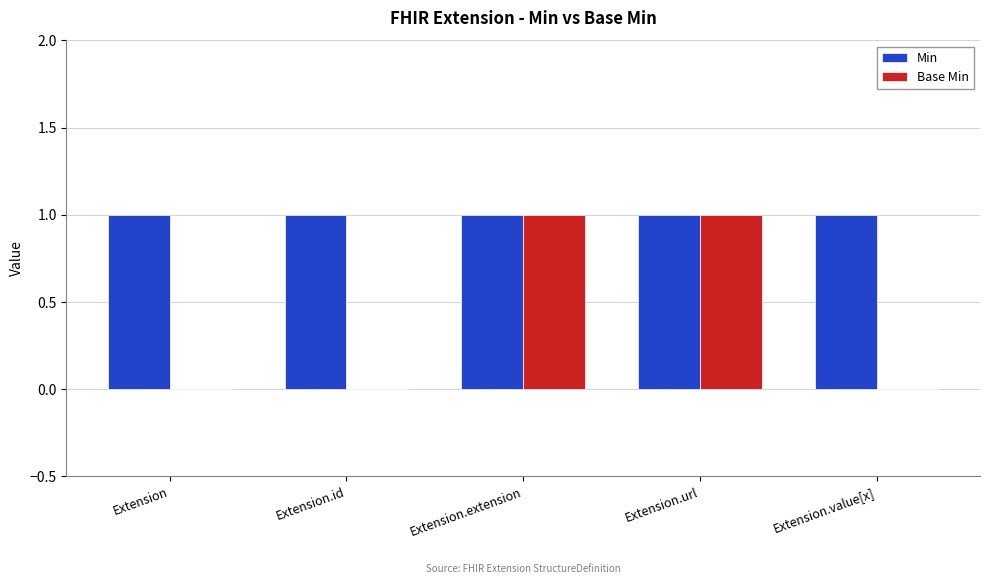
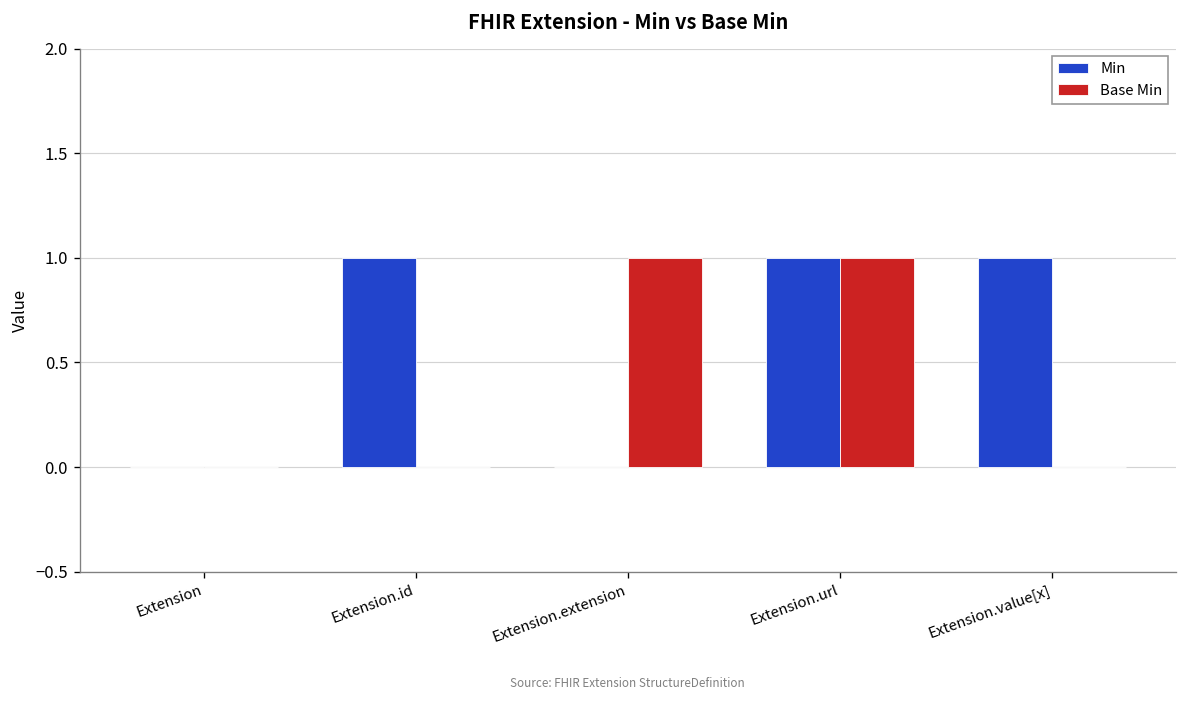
  {
    "Min": {
-     "Extension": 1,
+     "Extension": 0,
      "Extension.id": 1,
-     "Extension.extension": 1,
+     "Extension.extension": 0,
      "Extension.url": 1,
      "Extension.value[x]": 1
    },
    "Base Min": {
      "Extension": 0,
      "Extension.id": 0,
      "Extension.extension": 1,
      "Extension.url": 1,
      "Extension.value[x]": 0
    }
  }
